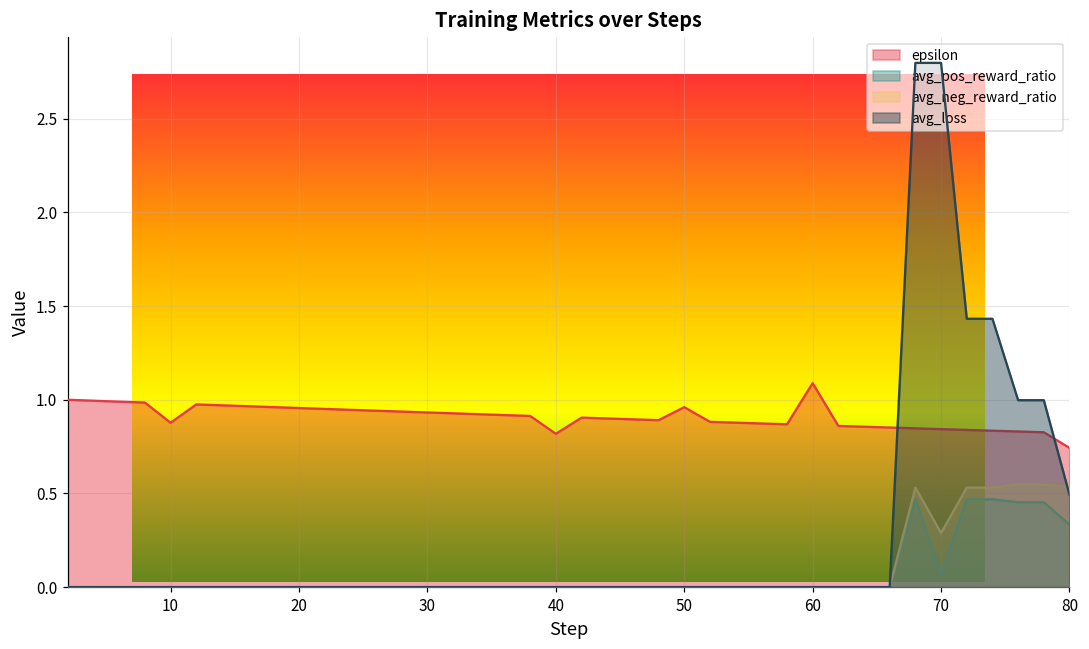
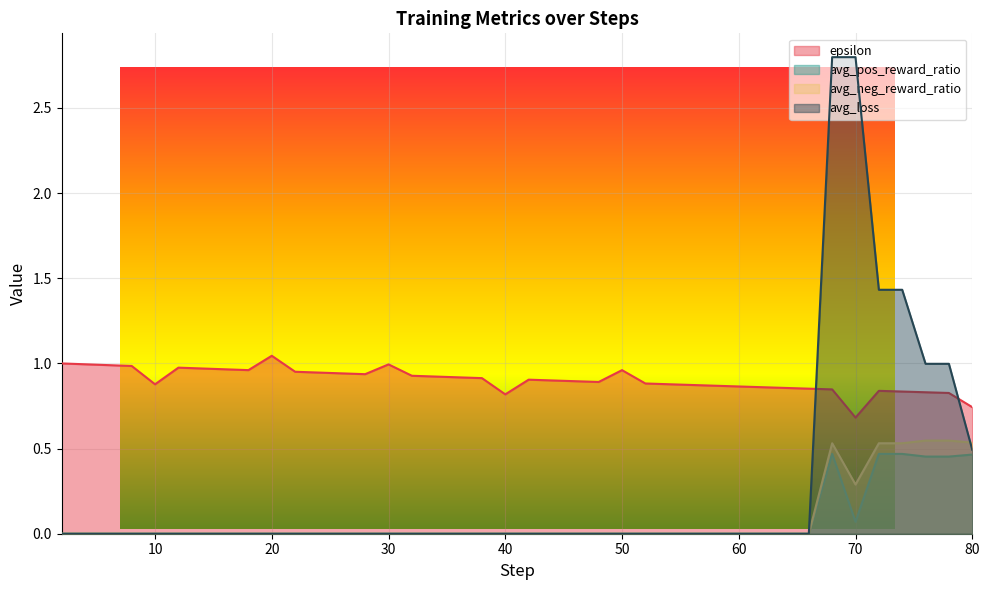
  {
    "Training Metrics over Steps": {
      "epsilon": {
        "10": 0.88,
-       "20": 0.96,
-       "30": 0.93,
+       "20": 1.04,
+       "30": 0.99,
        "40": 0.82,
        "50": 0.96,
-       "60": 1.09,
-       "70": 0.84,
+       "60": 0.86,
+       "70": 0.68,
        "80": 0.74
      },
      "avg_pos_reward_ratio": {
        "70": 0.07,
-       "80": 0.33
+       "80": 0.46
      },
      "avg_neg_reward_ratio": {
        "70": 0.29,
        "80": 0.54
      },
      "avg_loss": {
        "80": 0.49
      }
    }
  }
